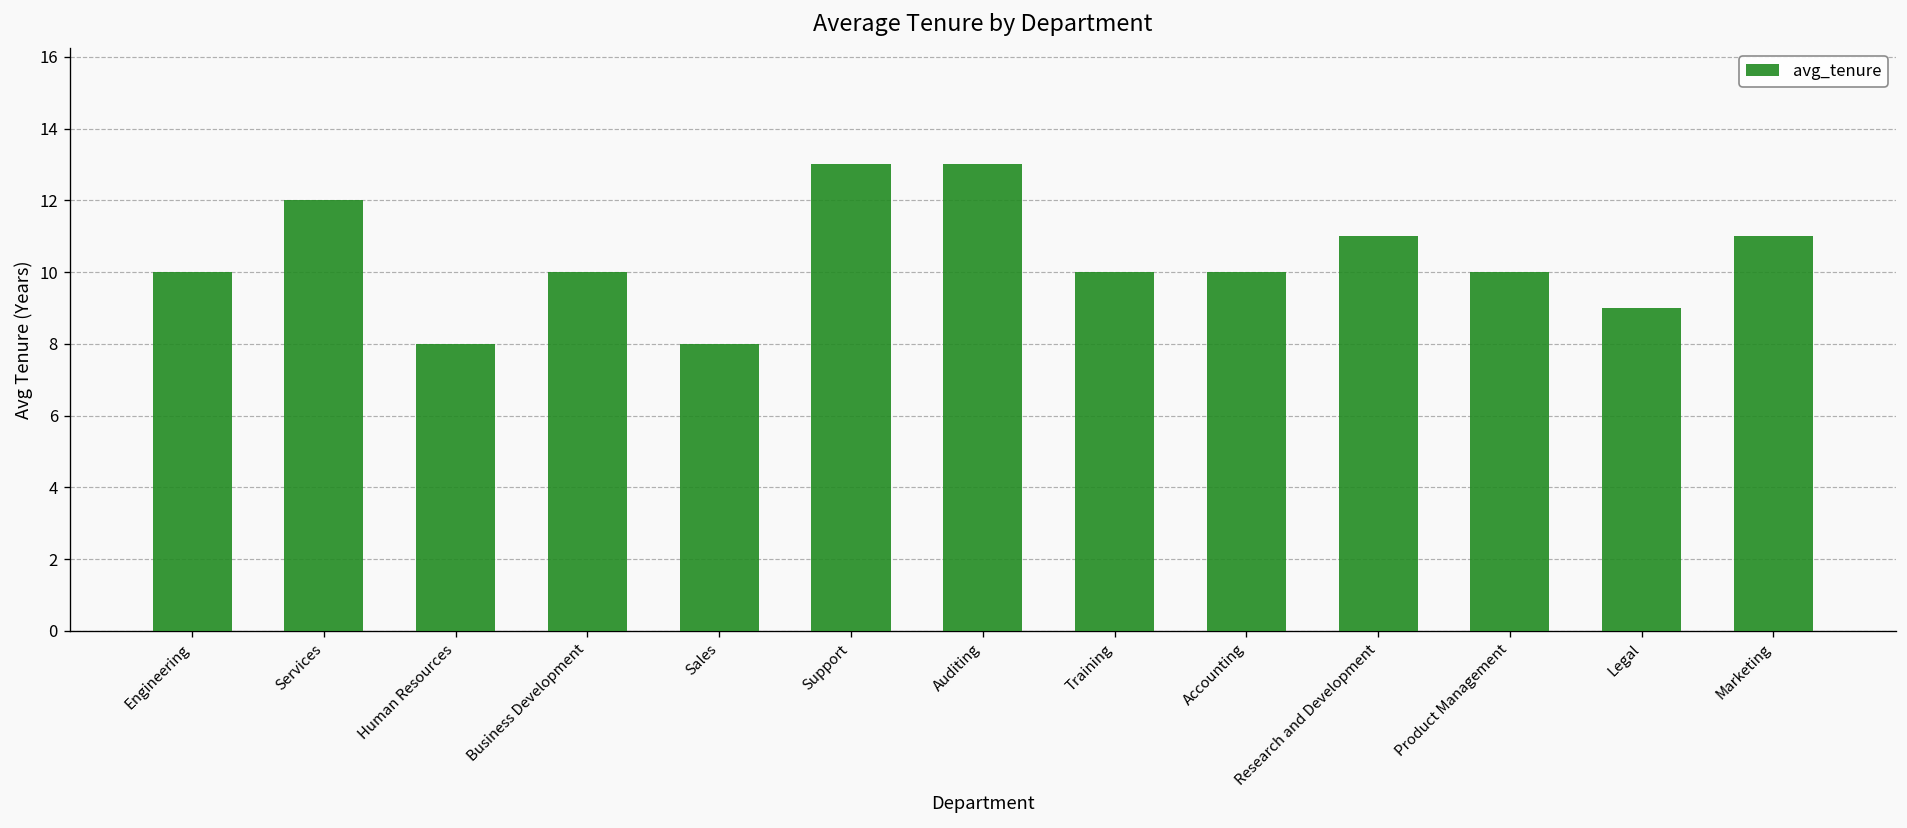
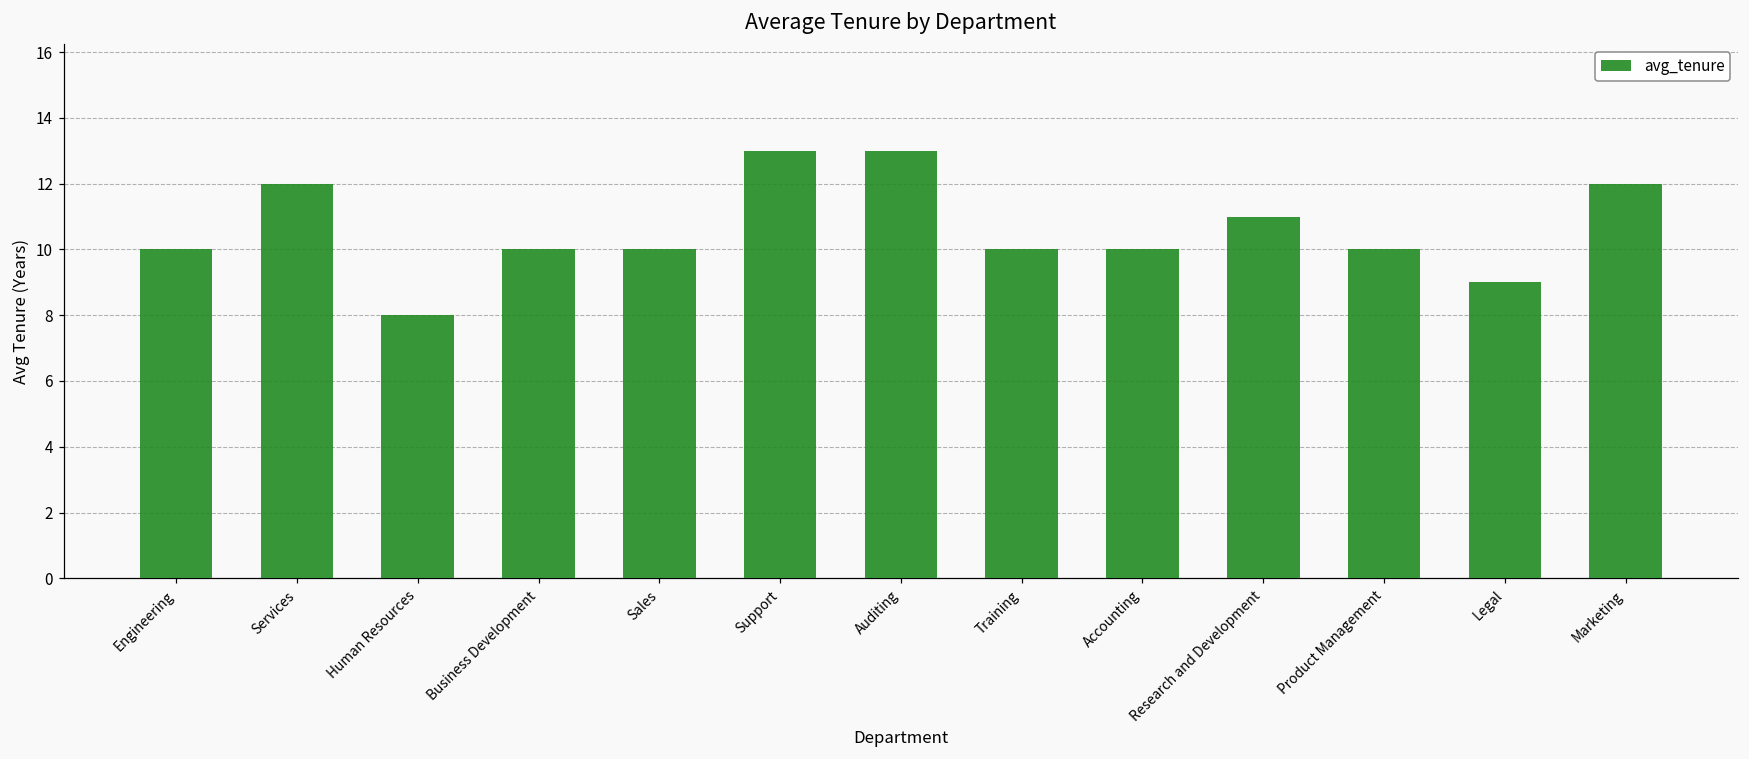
  {
    "Engineering": 10,
    "Services": 12,
    "Human Resources": 8,
    "Business Development": 10,
-   "Sales": 8,
+   "Sales": 10,
    "Support": 13,
    "Auditing": 13,
    "Training": 10,
    "Accounting": 10,
    "Research and Development": 11,
    "Product Management": 10,
    "Legal": 9,
-   "Marketing": 11
+   "Marketing": 12
  }
